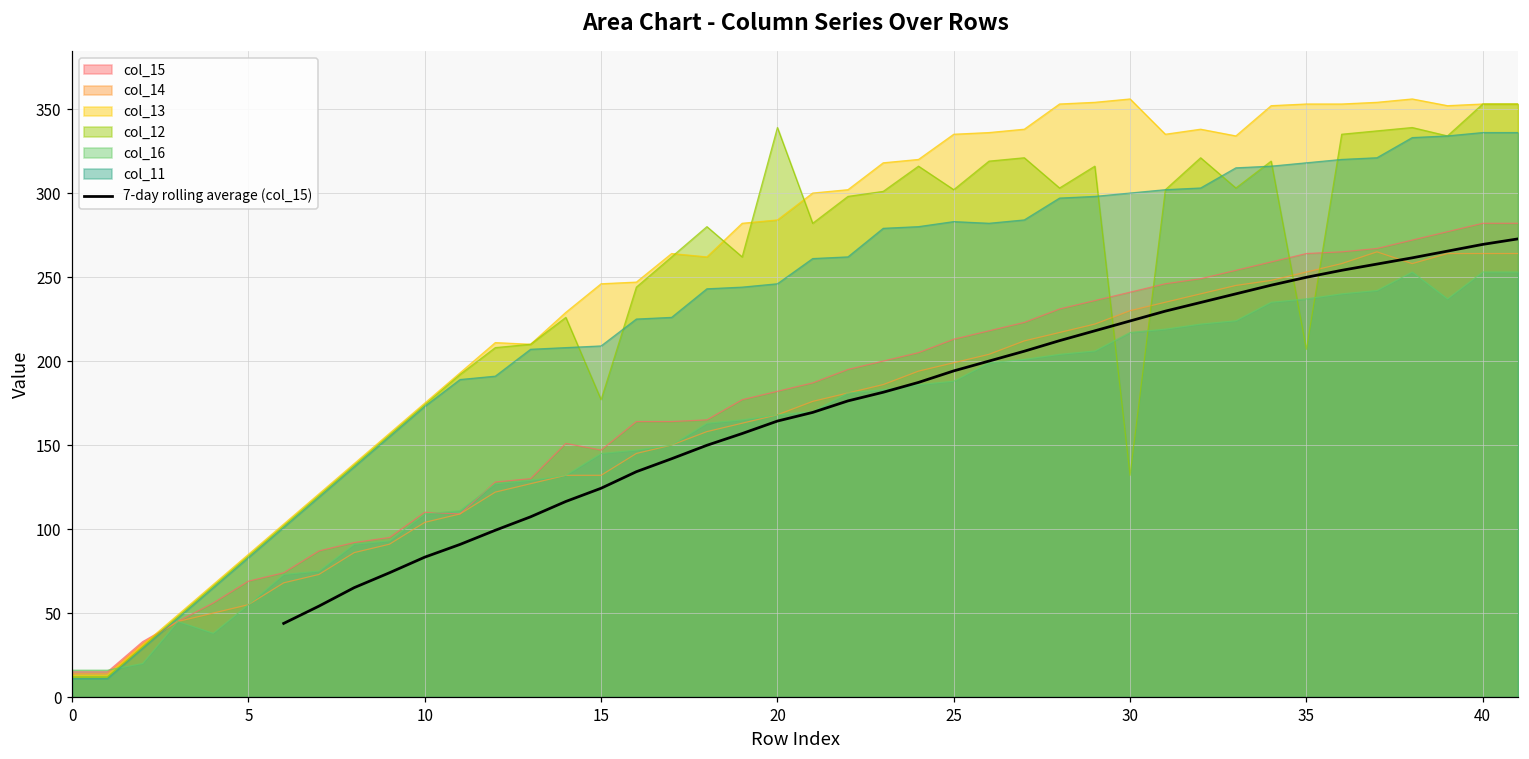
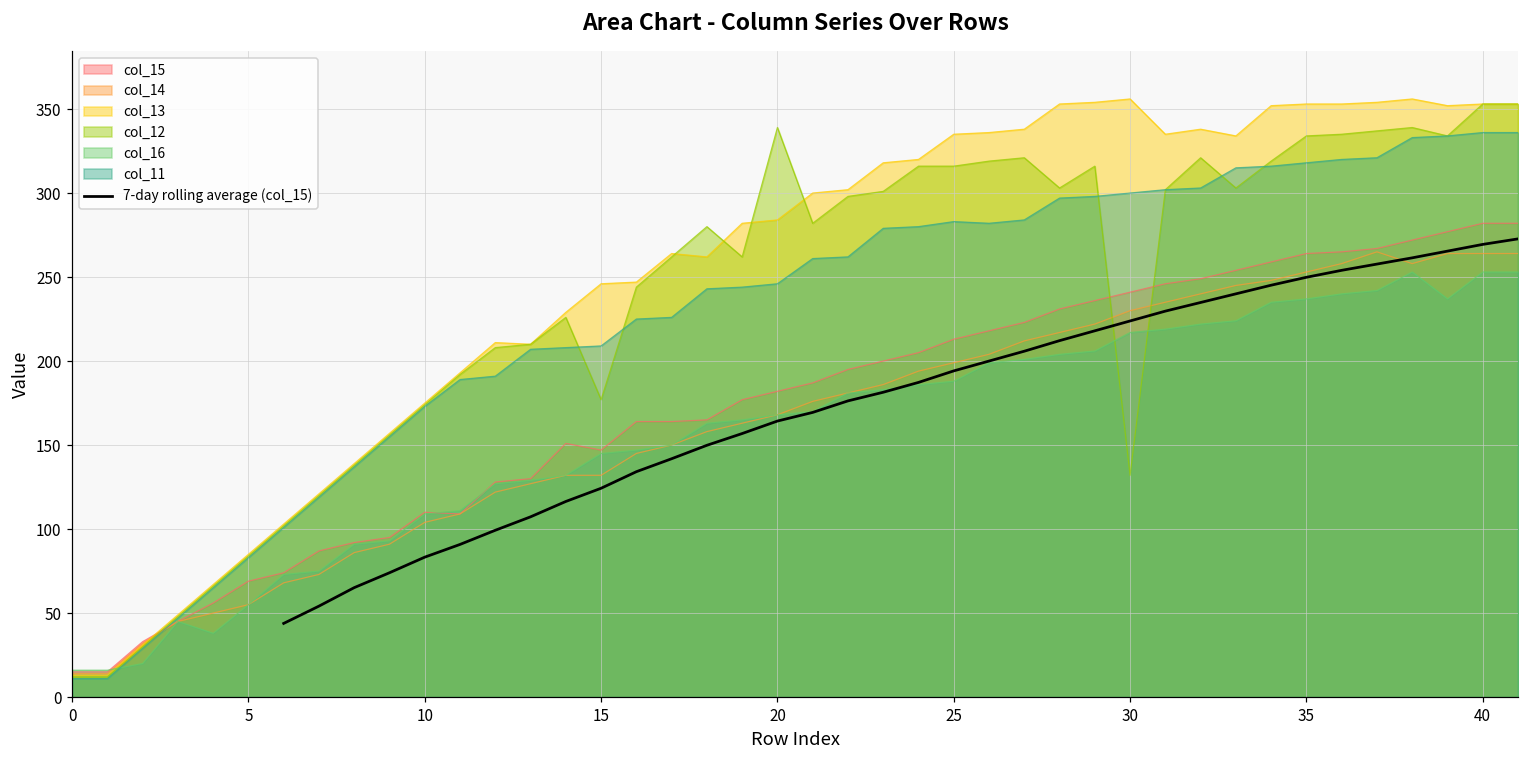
  {
    "col_12": {
      "15": 177,
      "20": 339,
-     "25": 302,
+     "25": 316,
      "30": 132,
-     "35": 207
+     "35": 334
    },
    "7-day rolling average (col_15)": {
      "10": 83,
      "15": 124,
      "20": 164,
      "25": 194,
      "30": 224,
      "35": 250,
      "40": 269
    }
  }
